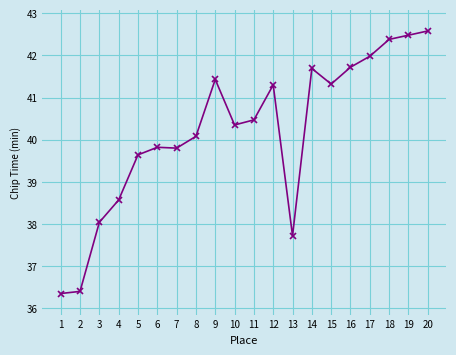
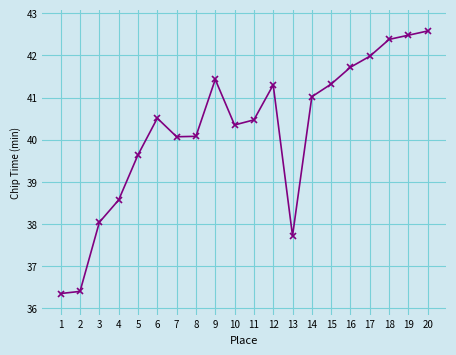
  {
    "1": 36.4,
    "2": 36.4,
    "3": 38.0,
    "4": 38.6,
    "5": 39.6,
-   "6": 39.8,
-   "7": 39.8,
+   "6": 40.5,
+   "7": 40.1,
    "8": 40.1,
    "9": 41.4,
    "10": 40.4,
    "11": 40.5,
    "12": 41.3,
    "13": 37.7,
-   "14": 41.7,
+   "14": 41.0,
    "15": 41.3,
    "16": 41.7,
    "17": 42.0,
    "18": 42.4,
    "19": 42.5,
    "20": 42.6
  }
